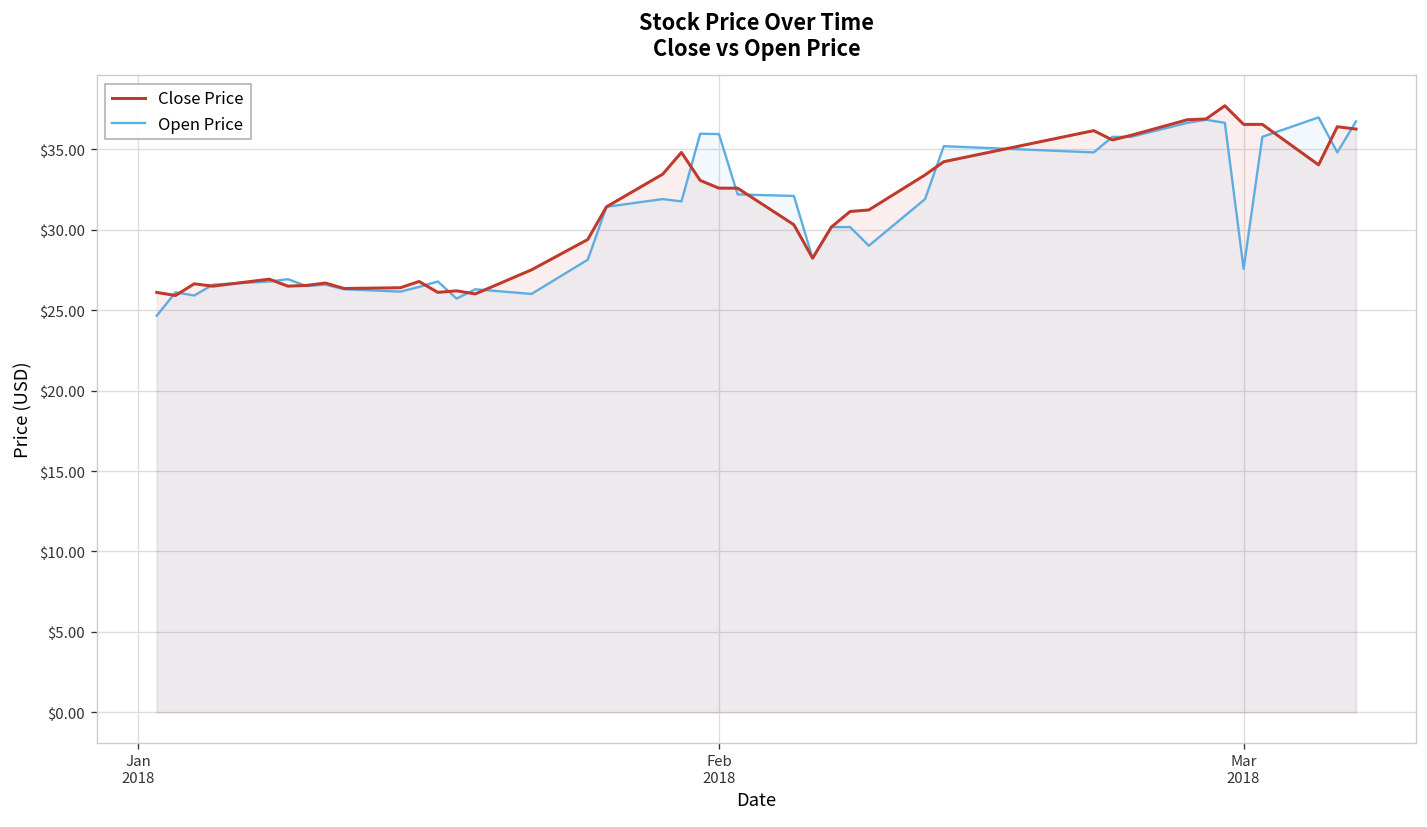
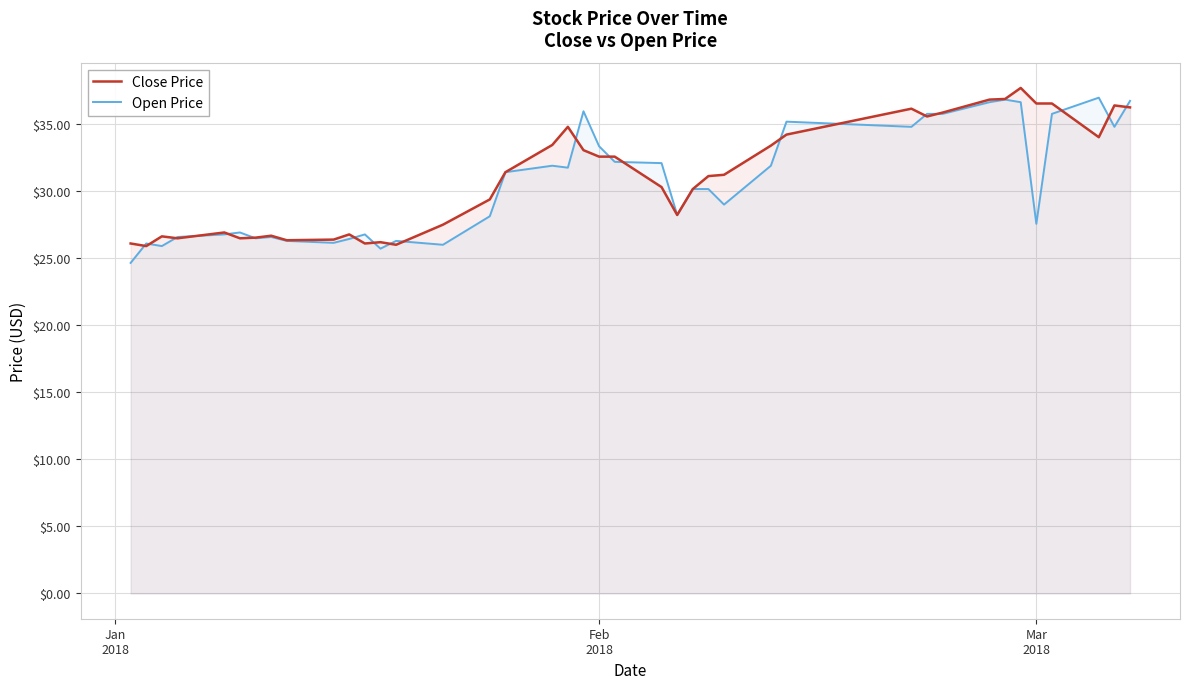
  {
    "Close Price": {
      "Feb 2018": "$32.6",
      "Mar 2018": "$36.5"
    },
    "Open Price": {
-     "Feb 2018": "$35.9",
+     "Feb 2018": "$33.4",
      "Mar 2018": "$27.6"
    }
  }
